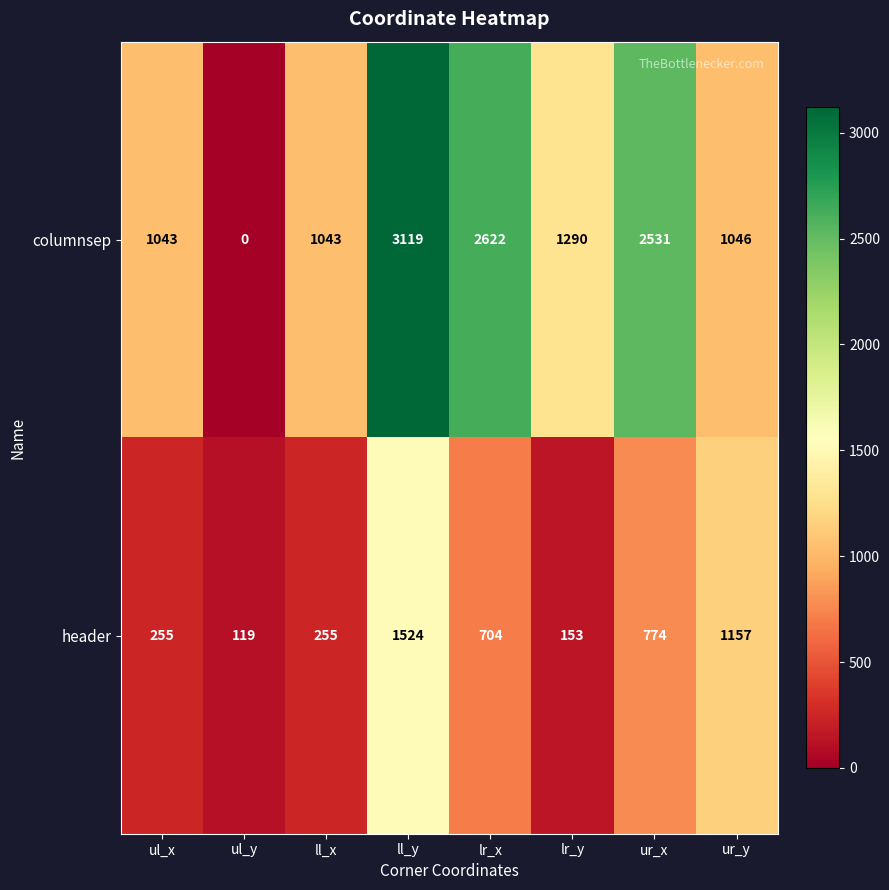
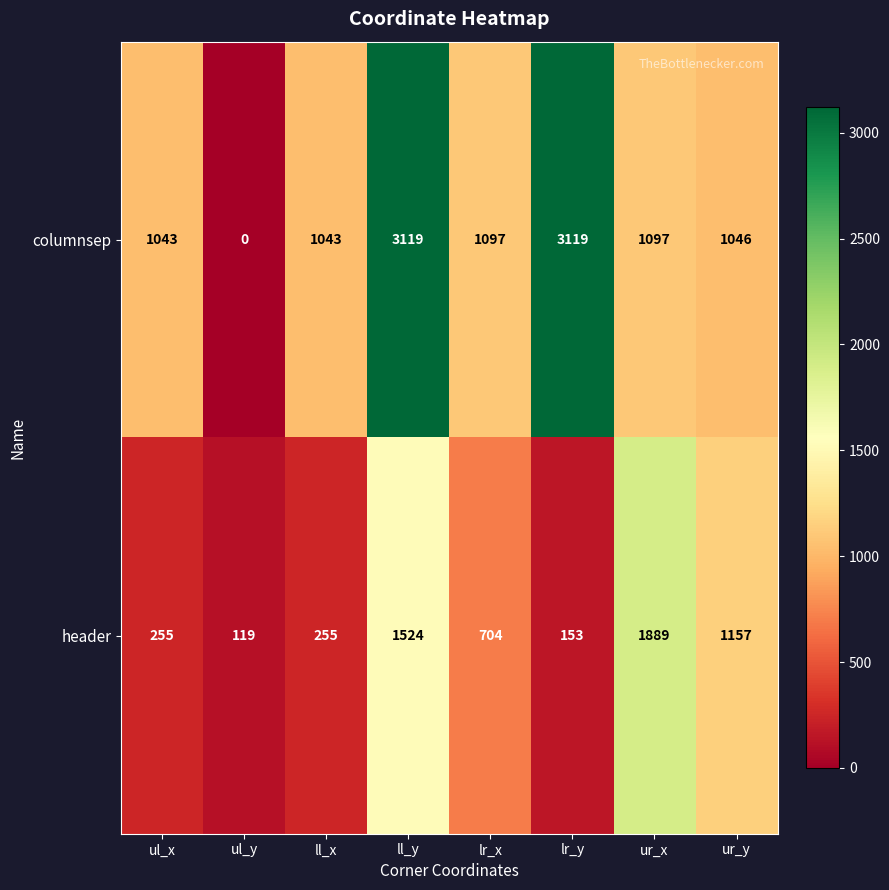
  {
    "columnsep": {
      "ul_x": 1043,
      "ul_y": 0,
      "ll_x": 1043,
      "ll_y": 3119,
-     "lr_x": 2622,
-     "lr_y": 1290,
-     "ur_x": 2531
+     "lr_x": 1097,
+     "lr_y": 3119,
+     "ur_x": 1097
    },
    "header": {
      "ul_x": 255,
      "ul_y": 119,
      "ll_x": 255,
      "ll_y": 1524,
      "lr_x": 704,
      "lr_y": 153,
-     "ur_x": 774,
+     "ur_x": 1889,
      "ur_y": 1157
    }
  }
